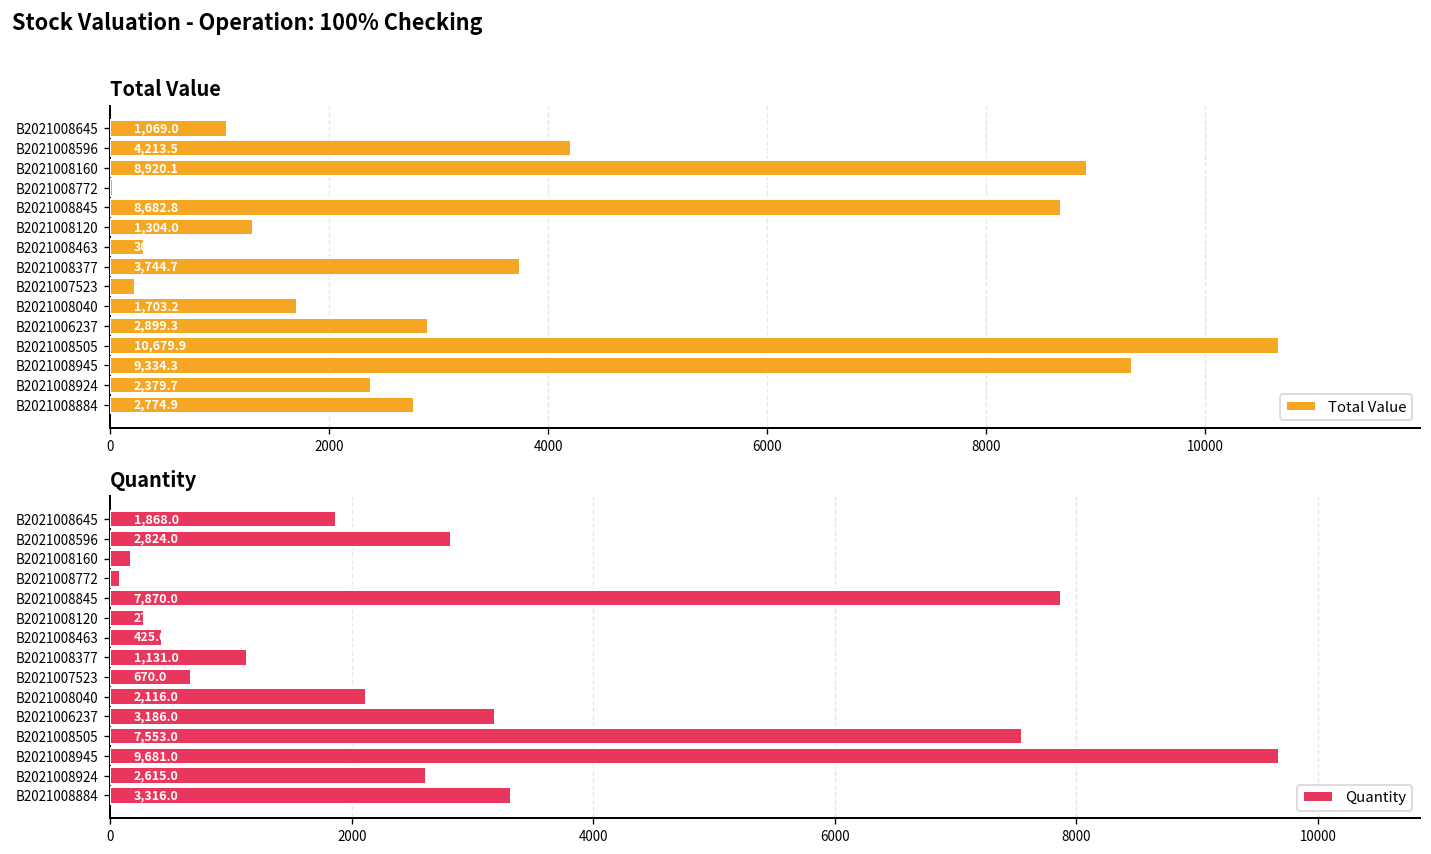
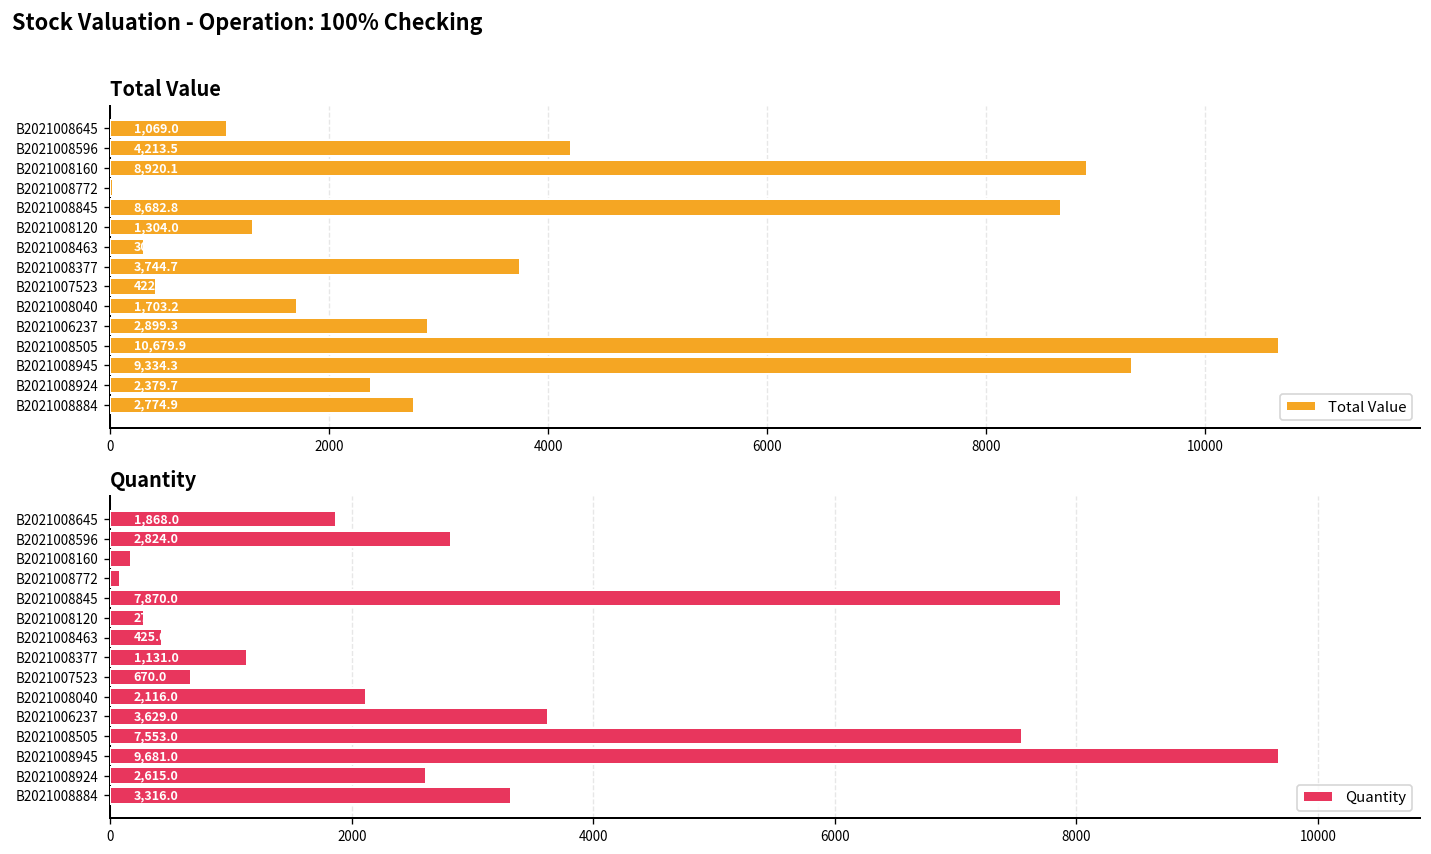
  {
    "Total Value": {
      "B2021008772": "0",
      "B2021008463": "300",
-     "B2021007523": "200"
+     "B2021007523": "400"
    },
    "Quantity": {
      "B2021008645": "1,868.0",
      "B2021008596": "2,824.0",
      "B2021008845": "7,870.0",
      "B2021008463": "425.0",
      "B2021008377": "1,131.0",
      "B2021007523": "670.0",
      "B2021008040": "2,116.0",
-     "B2021006237": "3,186.0",
+     "B2021006237": "3,629.0",
      "B2021008505": "7,553.0",
      "B2021008945": "9,681.0",
      "B2021008924": "2,615.0",
      "B2021008884": "3,316.0"
    }
  }
